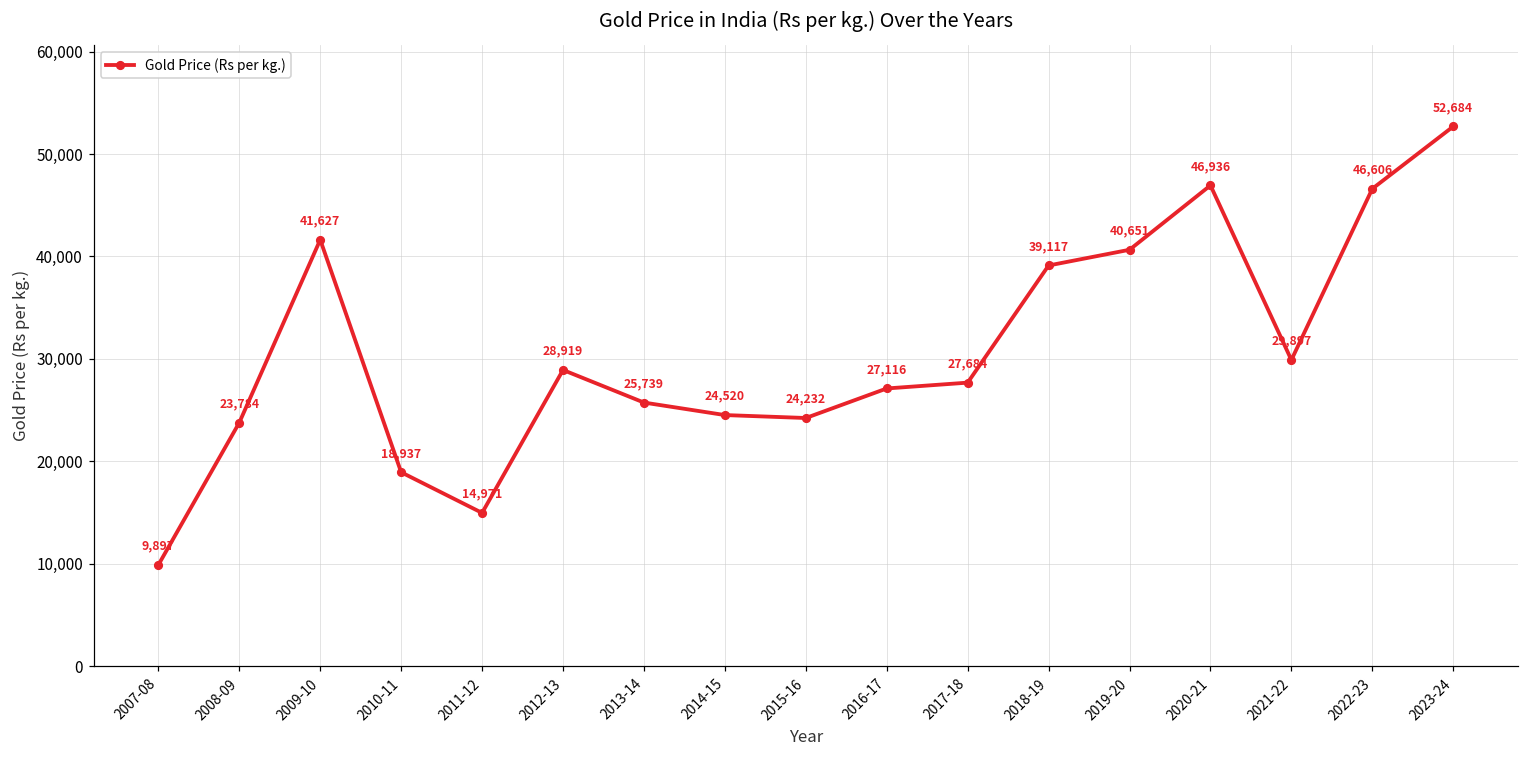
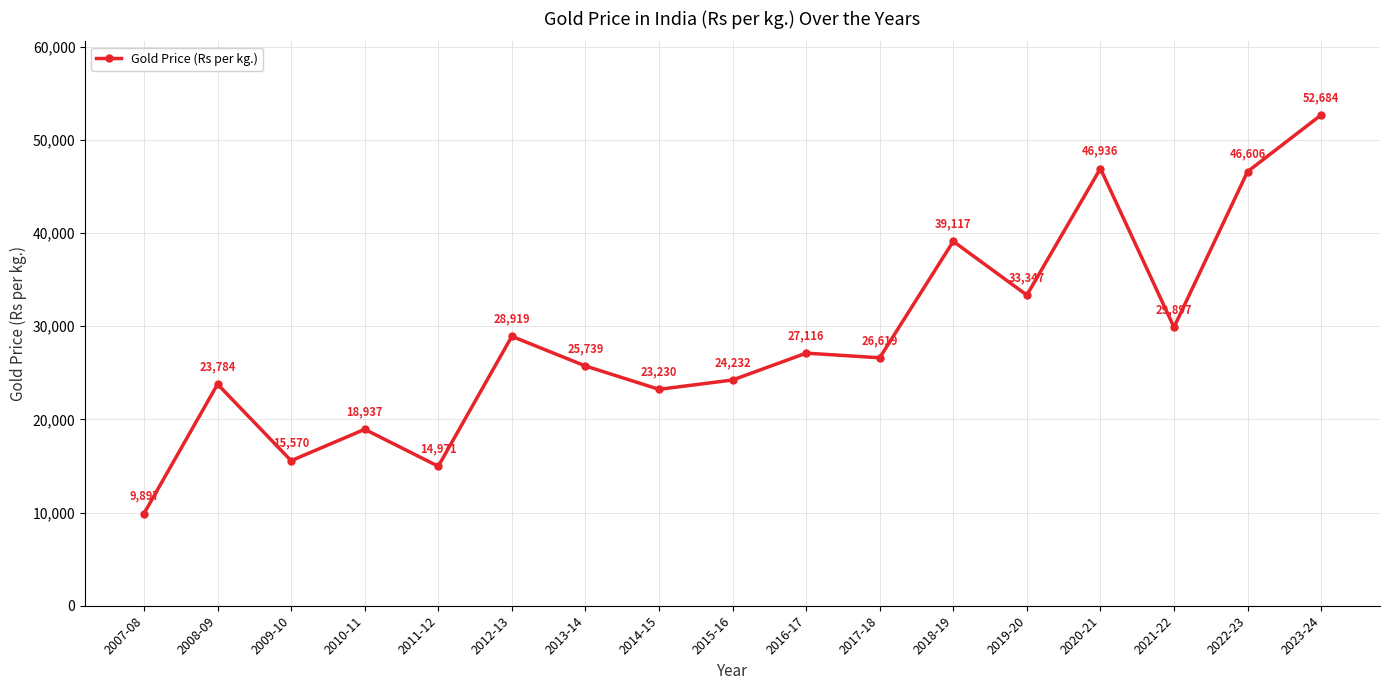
  {
    "2007-08": "9,897",
    "2008-09": "23,784",
-   "2009-10": "41,627",
+   "2009-10": "15,570",
    "2010-11": "18,937",
    "2011-12": "14,971",
    "2012-13": "28,919",
    "2013-14": "25,739",
-   "2014-15": "24,520",
+   "2014-15": "23,230",
    "2015-16": "24,232",
    "2016-17": "27,116",
-   "2017-18": "27,684",
+   "2017-18": "26,619",
    "2018-19": "39,117",
-   "2019-20": "40,651",
+   "2019-20": "33,347",
    "2020-21": "46,936",
    "2021-22": "29,897",
    "2022-23": "46,606",
    "2023-24": "52,684"
  }
